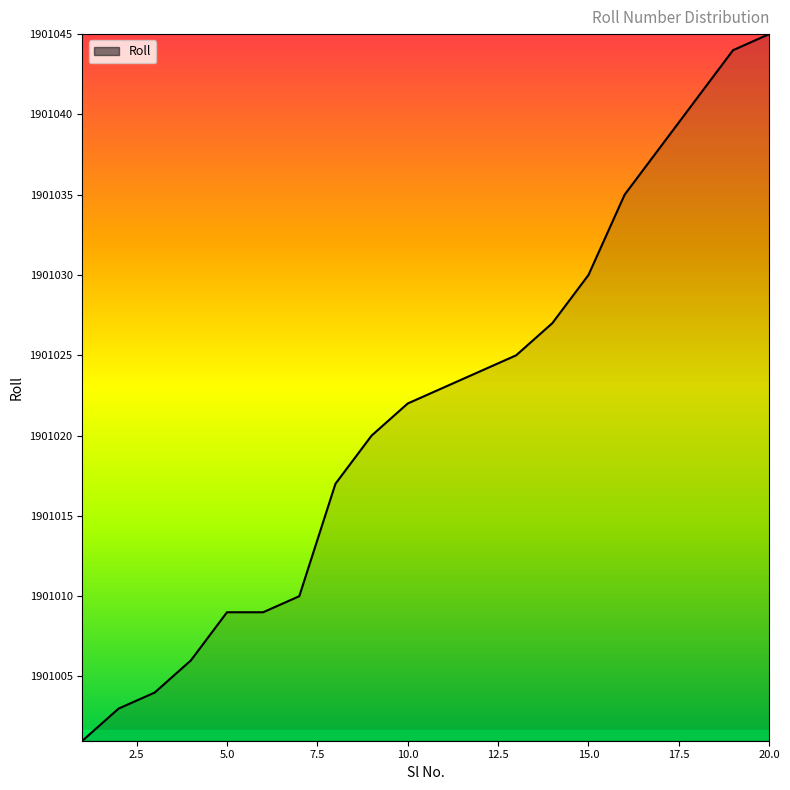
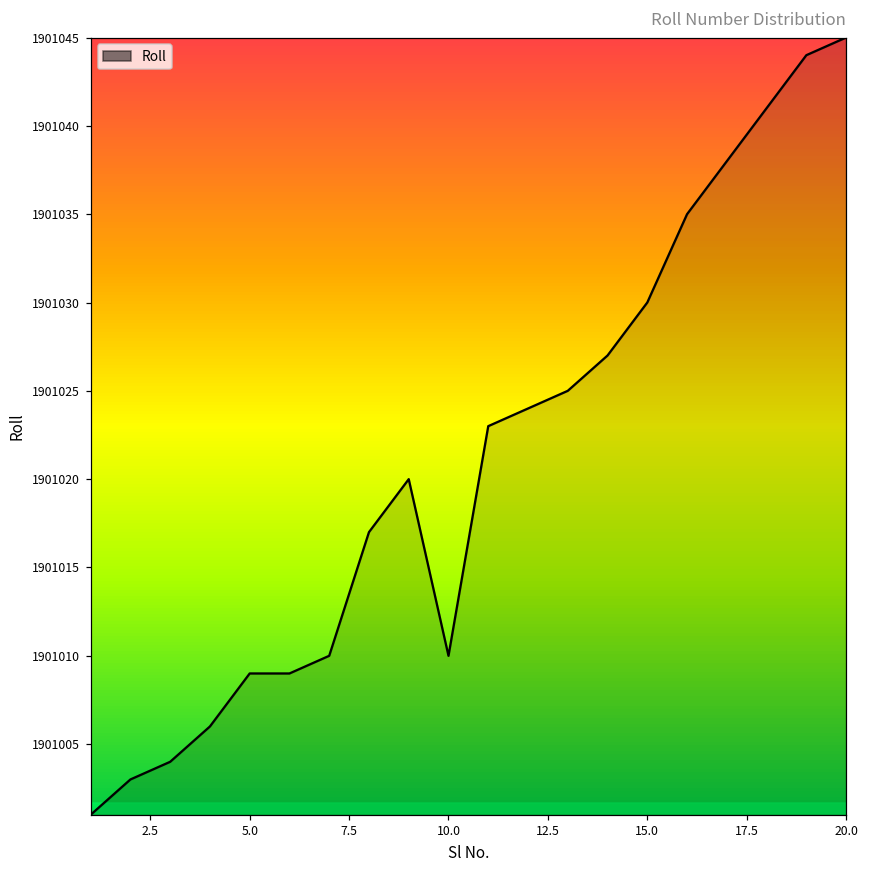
  {
    "5.0": 1901009,
-   "10.0": 1901022,
+   "10.0": 1901010,
    "15.0": 1901030,
    "20.0": 1901045
  }
